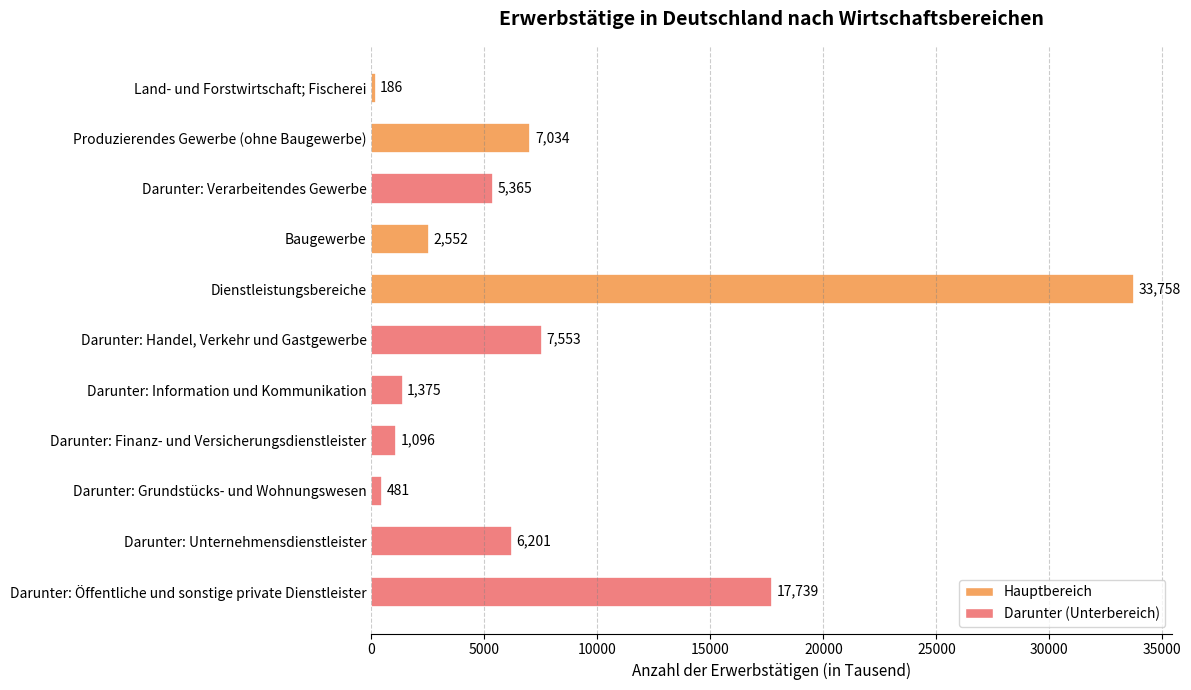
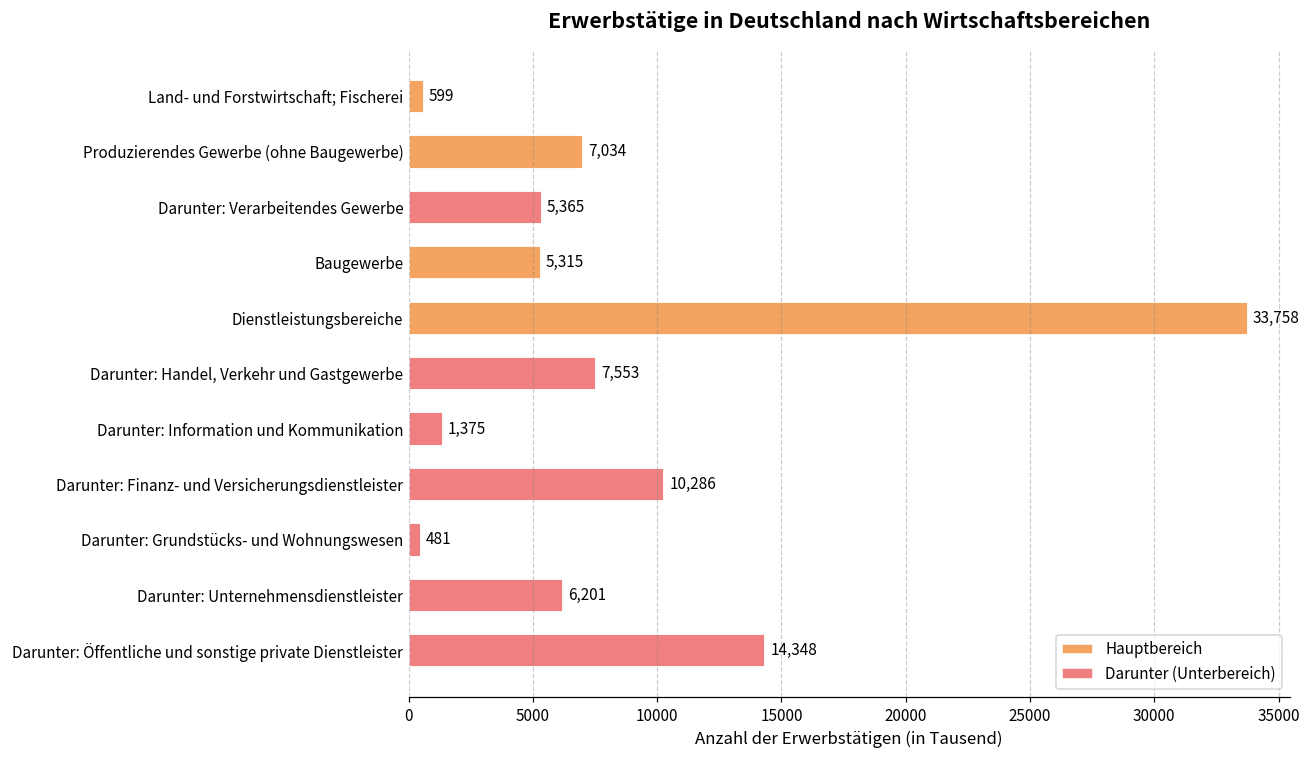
  {
-   "Land- und Forstwirtschaft; Fischerei": "186",
+   "Land- und Forstwirtschaft; Fischerei": "599",
    "Produzierendes Gewerbe (ohne Baugewerbe)": "7,034",
    "Darunter: Verarbeitendes Gewerbe": "5,365",
-   "Baugewerbe": "2,552",
+   "Baugewerbe": "5,315",
    "Dienstleistungsbereiche": "33,758",
    "Darunter: Handel, Verkehr und Gastgewerbe": "7,553",
    "Darunter: Information und Kommunikation": "1,375",
-   "Darunter: Finanz- und Versicherungsdienstleister": "1,096",
+   "Darunter: Finanz- und Versicherungsdienstleister": "10,286",
    "Darunter: Grundstücks- und Wohnungswesen": "481",
    "Darunter: Unternehmensdienstleister": "6,201",
-   "Darunter: Öffentliche und sonstige private Dienstleister": "17,739"
+   "Darunter: Öffentliche und sonstige private Dienstleister": "14,348"
  }
